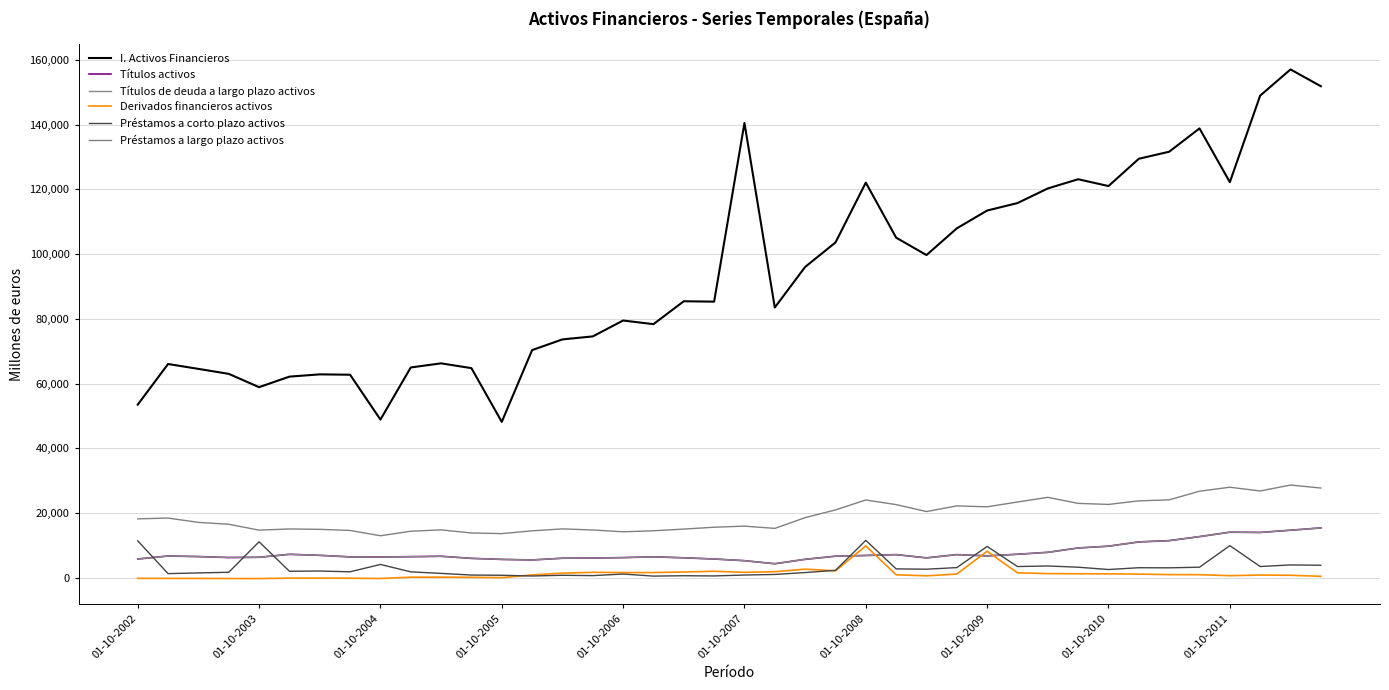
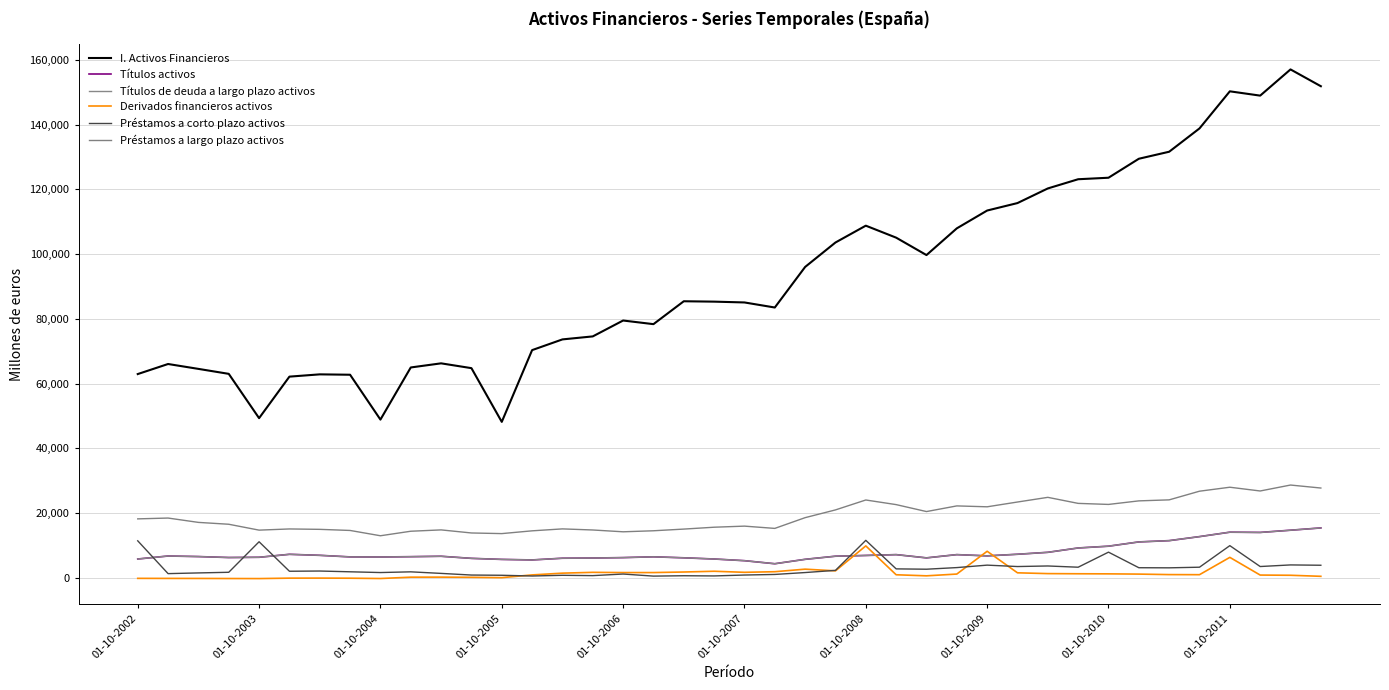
  {
    "I. Activos Financieros": {
-     "01-10-2002": "54,000",
-     "01-10-2003": "59,000",
+     "01-10-2002": "63,000",
+     "01-10-2003": "49,000",
      "01-10-2004": "49,000",
      "01-10-2005": "48,000",
      "01-10-2006": "80,000",
-     "01-10-2007": "141,000",
-     "01-10-2008": "122,000",
+     "01-10-2007": "85,000",
+     "01-10-2008": "109,000",
      "01-10-2009": "113,000",
-     "01-10-2010": "121,000",
-     "01-10-2011": "122,000"
+     "01-10-2010": "124,000",
+     "01-10-2011": "150,000"
    },
    "Derivados financieros activos": {
      "01-10-2002": "0",
      "01-10-2003": "0",
      "01-10-2004": "0",
      "01-10-2007": "2,000",
      "01-10-2008": "10,000",
      "01-10-2009": "8,000",
      "01-10-2010": "1,000",
-     "01-10-2011": "1,000"
+     "01-10-2011": "6,000"
    },
    "Préstamos a corto plazo activos": {
      "01-10-2002": "11,000",
      "01-10-2003": "11,000",
-     "01-10-2004": "4,000",
+     "01-10-2004": "2,000",
      "01-10-2007": "1,000",
      "01-10-2008": "12,000",
-     "01-10-2009": "10,000",
-     "01-10-2010": "3,000",
+     "01-10-2009": "4,000",
+     "01-10-2010": "8,000",
      "01-10-2011": "10,000"
    }
  }
